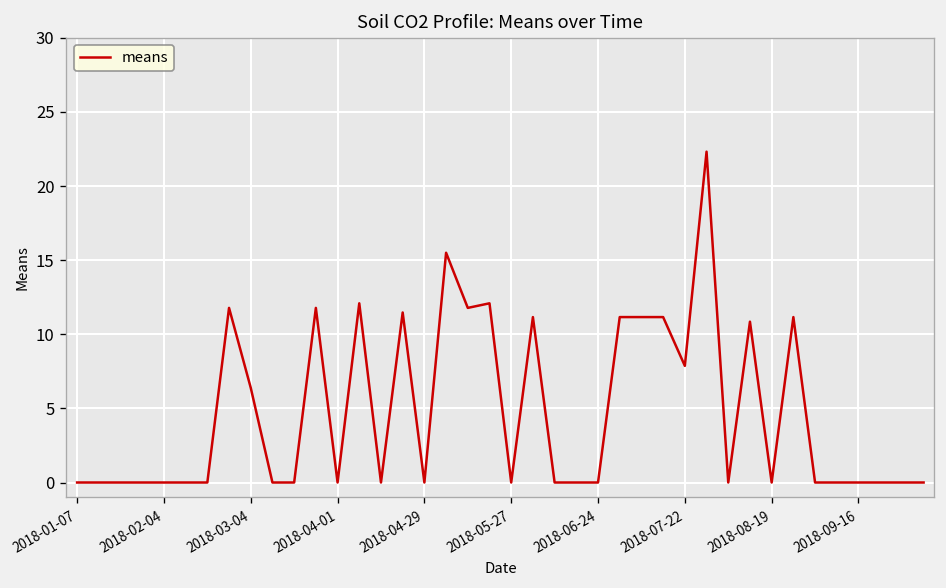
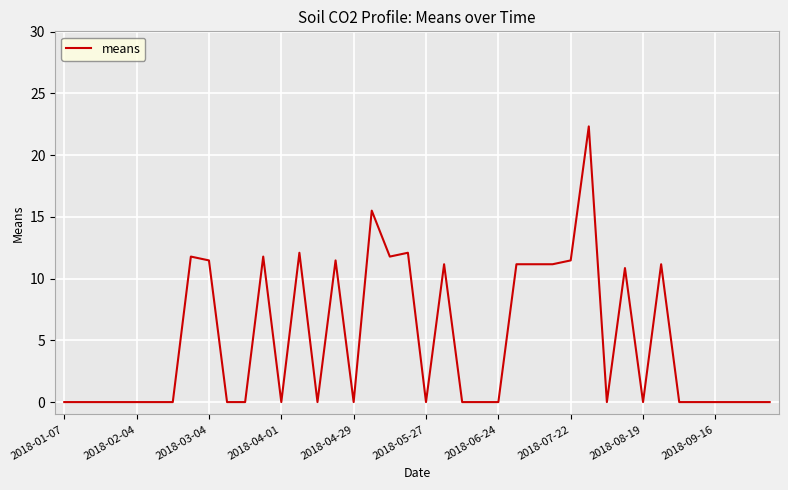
  {
    "2018-01-07": 0.0,
    "2018-02-04": 0.0,
-   "2018-03-04": 6.4,
+   "2018-03-04": 11.5,
    "2018-04-01": 0.0,
    "2018-04-29": 0.0,
    "2018-05-27": 0.0,
    "2018-06-24": 0.0,
-   "2018-07-22": 7.9,
+   "2018-07-22": 11.5,
    "2018-08-19": 0.0,
    "2018-09-16": 0.0
  }
